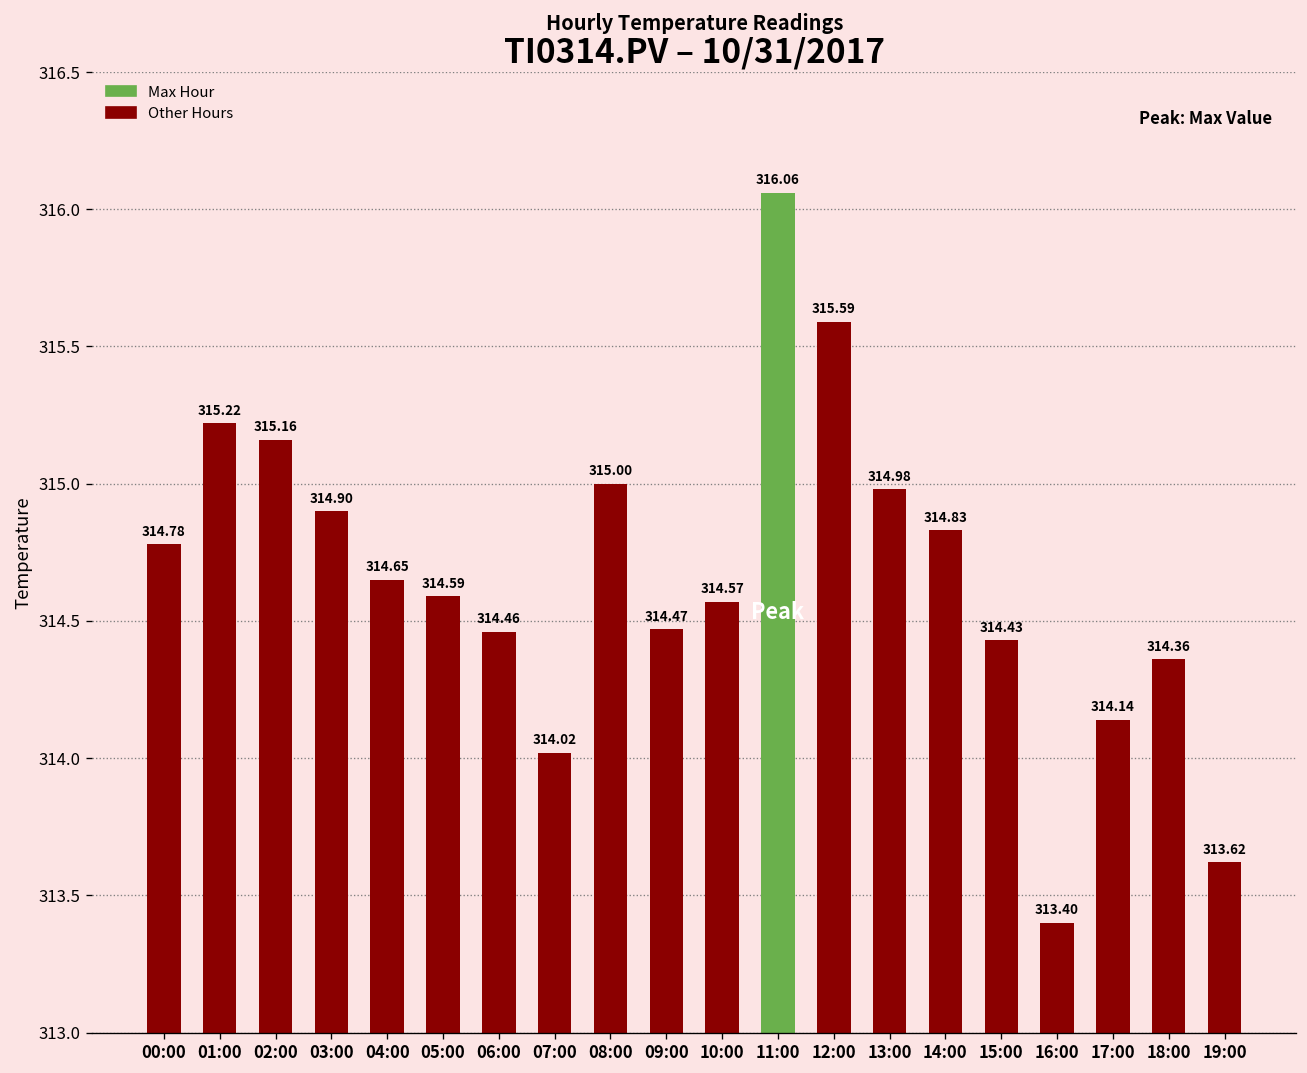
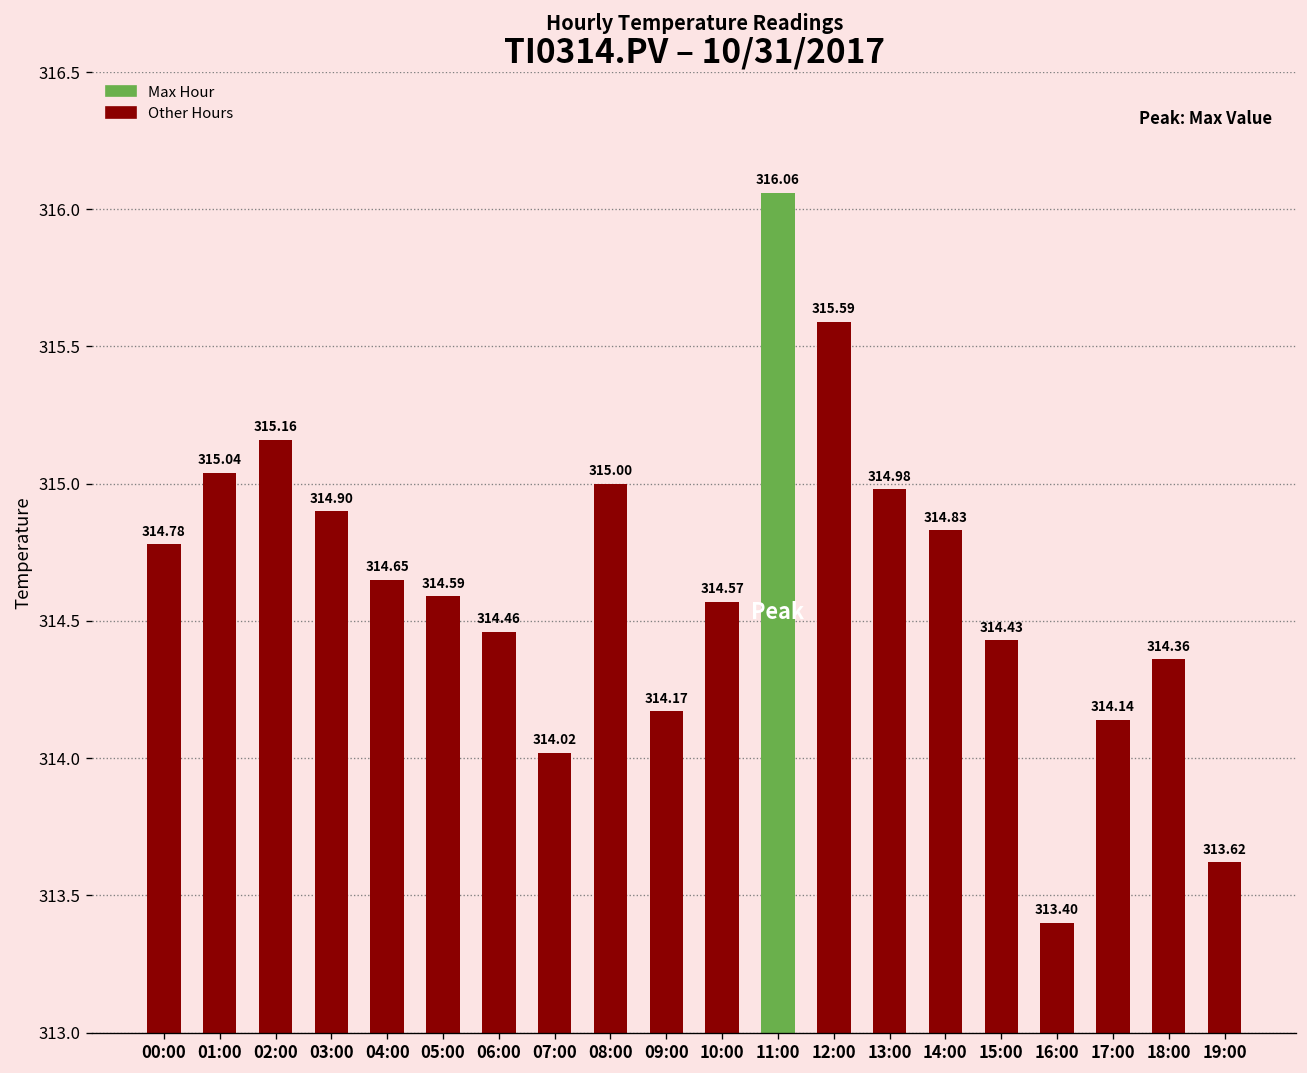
  {
    "00:00": 314.78,
-   "01:00": 315.22,
+   "01:00": 315.04,
    "02:00": 315.16,
    "03:00": 314.90,
    "04:00": 314.65,
    "05:00": 314.59,
    "06:00": 314.46,
    "07:00": 314.02,
    "08:00": 315.00,
-   "09:00": 314.47,
+   "09:00": 314.17,
    "10:00": 314.57,
    "11:00": 316.06,
    "12:00": 315.59,
    "13:00": 314.98,
    "14:00": 314.83,
    "15:00": 314.43,
    "16:00": 313.40,
    "17:00": 314.14,
    "18:00": 314.36,
    "19:00": 313.62
  }
